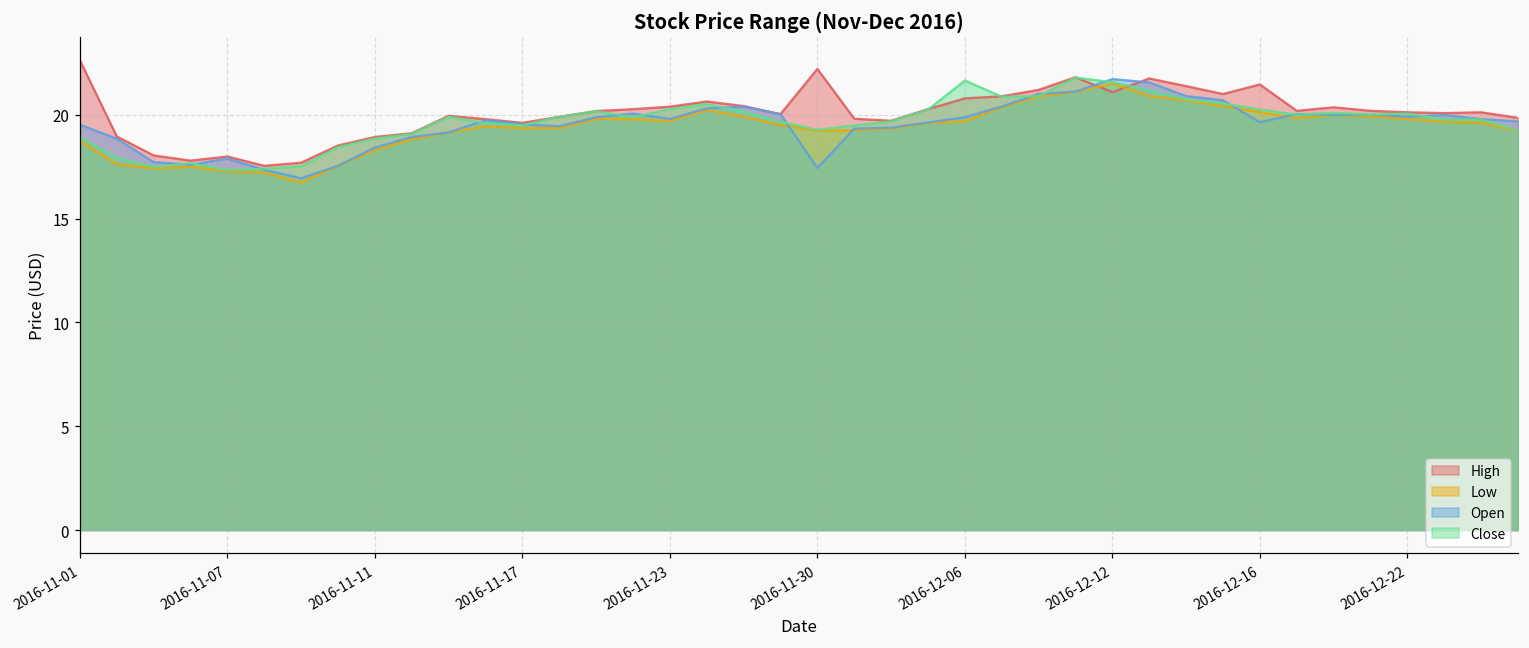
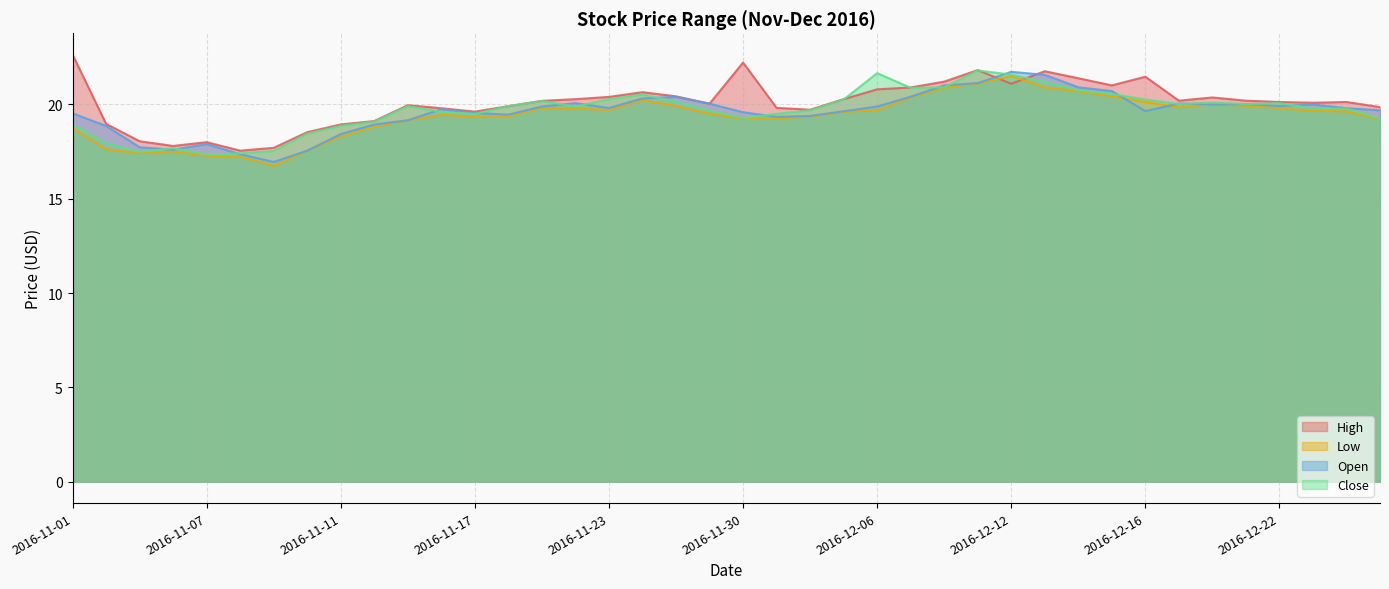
  {
    "High": {
      "2016-11-01": 22.6,
      "2016-11-30": 22.2,
      "2016-12-06": 20.8,
      "2016-12-12": 21.1,
      "2016-12-16": 21.5
    },
    "Low": {
      "2016-11-01": 18.8,
      "2016-11-17": 19.4,
      "2016-12-06": 19.7
    },
    "Open": {
      "2016-11-01": 19.5,
-     "2016-11-30": 17.5,
+     "2016-11-30": 19.6,
      "2016-12-06": 19.9,
      "2016-12-12": 21.7,
      "2016-12-16": 19.7
    },
    "Close": {
      "2016-11-01": 18.9,
      "2016-12-06": 21.7
    }
  }
